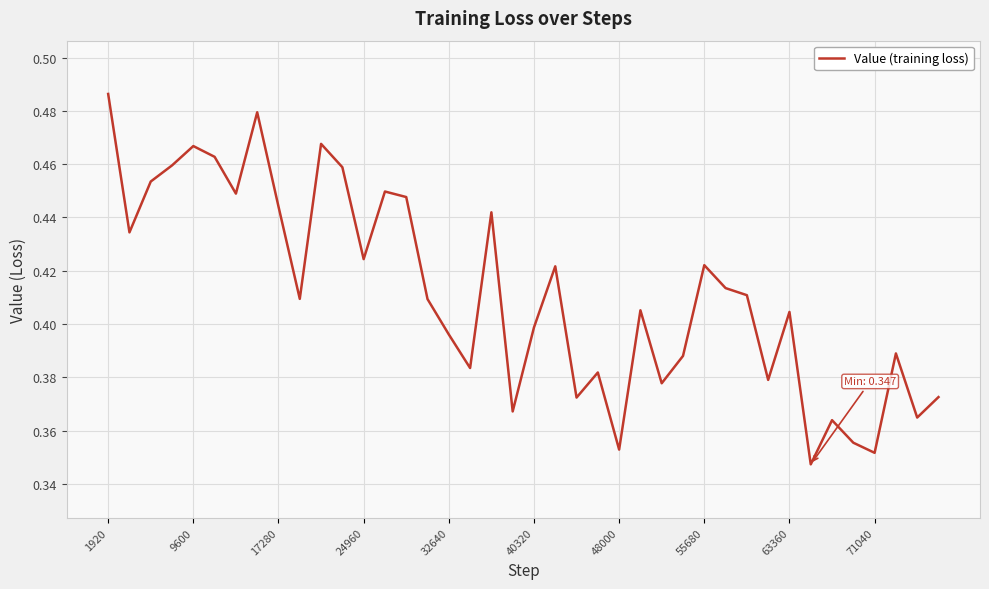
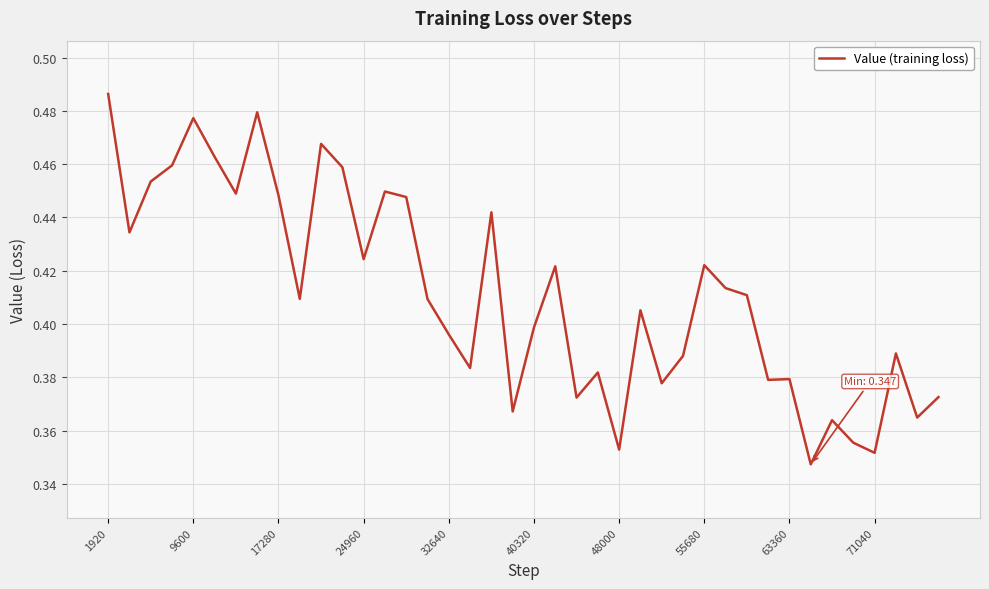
  {
    "1920": 0.486,
-   "9600": 0.467,
-   "17280": 0.444,
+   "9600": 0.477,
+   "17280": 0.448,
    "24960": 0.424,
    "32640": 0.396,
    "40320": 0.399,
    "48000": 0.353,
    "55680": 0.422,
-   "63360": 0.405
+   "63360": 0.379
  }
